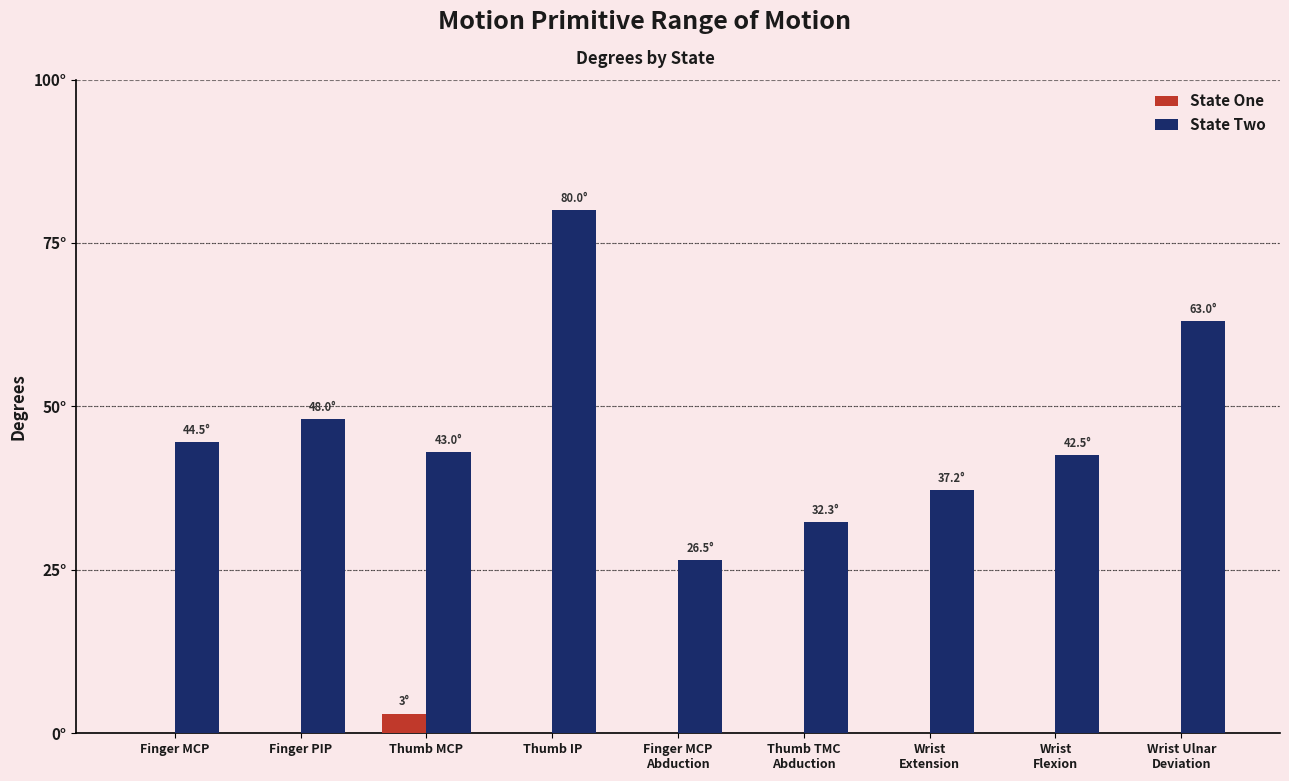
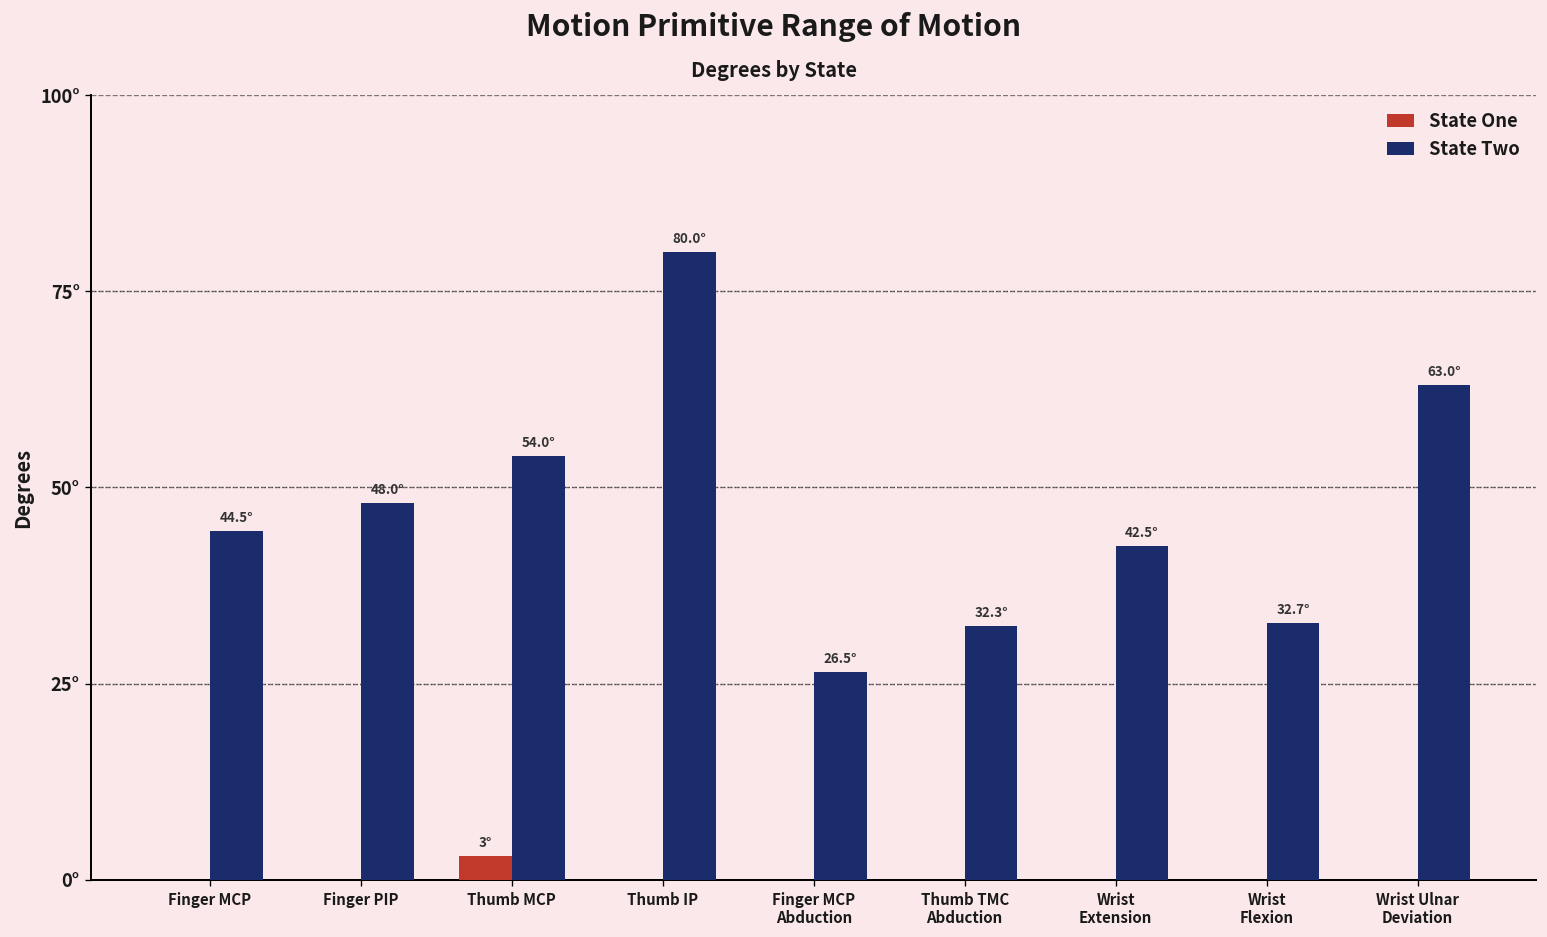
  {
    "State One": {
      "Thumb MCP": "3°"
    },
    "State Two": {
      "Finger MCP": "44.5°",
      "Finger PIP": "48.0°",
-     "Thumb MCP": "43.0°",
+     "Thumb MCP": "54.0°",
      "Thumb IP": "80.0°",
      "Finger MCP Abduction": "26.5°",
      "Thumb TMC Abduction": "32.3°",
-     "Wrist Extension": "37.2°",
-     "Wrist Flexion": "42.5°",
+     "Wrist Extension": "42.5°",
+     "Wrist Flexion": "32.7°",
      "Wrist Ulnar Deviation": "63.0°"
    }
  }
